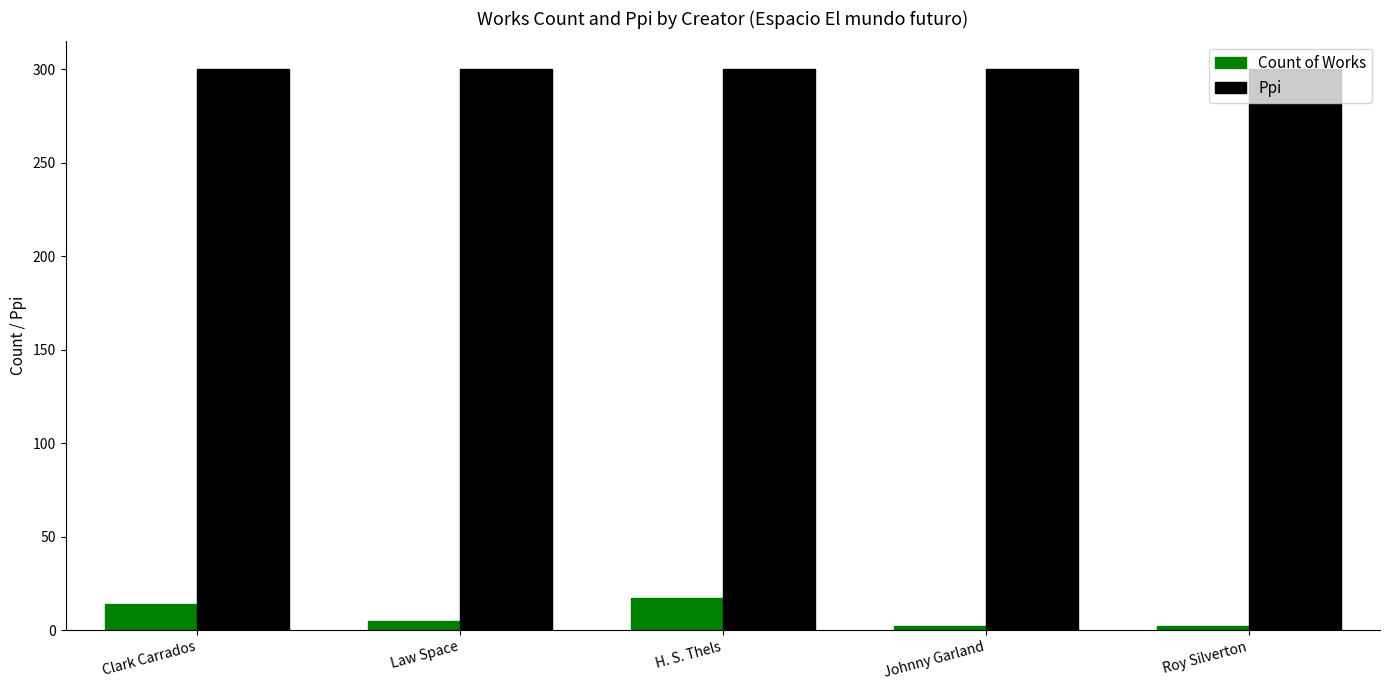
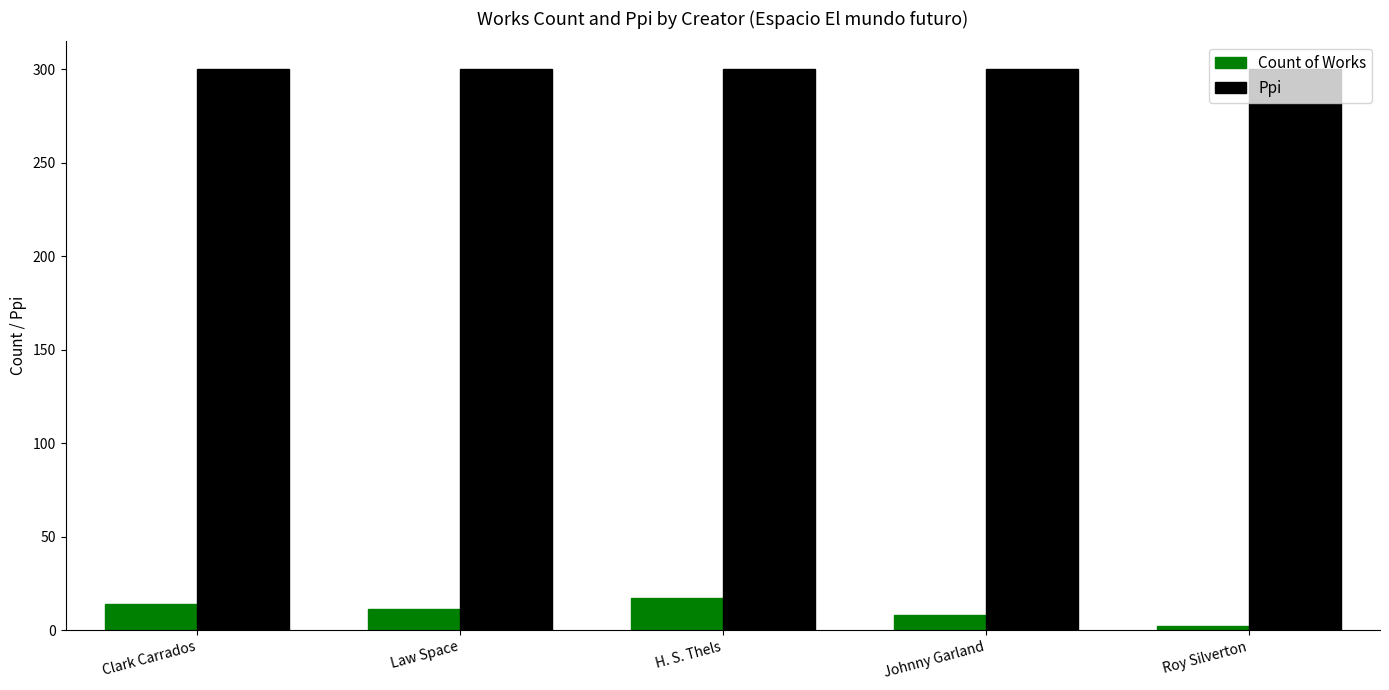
  {
    "Count of Works": {
      "Clark Carrados": 14,
-     "Law Space": 5,
+     "Law Space": 11,
      "H. S. Thels": 17,
-     "Johnny Garland": 2,
+     "Johnny Garland": 8,
      "Roy Silverton": 2
    },
    "Ppi": {
      "Clark Carrados": 300,
      "Law Space": 300,
      "H. S. Thels": 300,
      "Johnny Garland": 300
    }
  }
